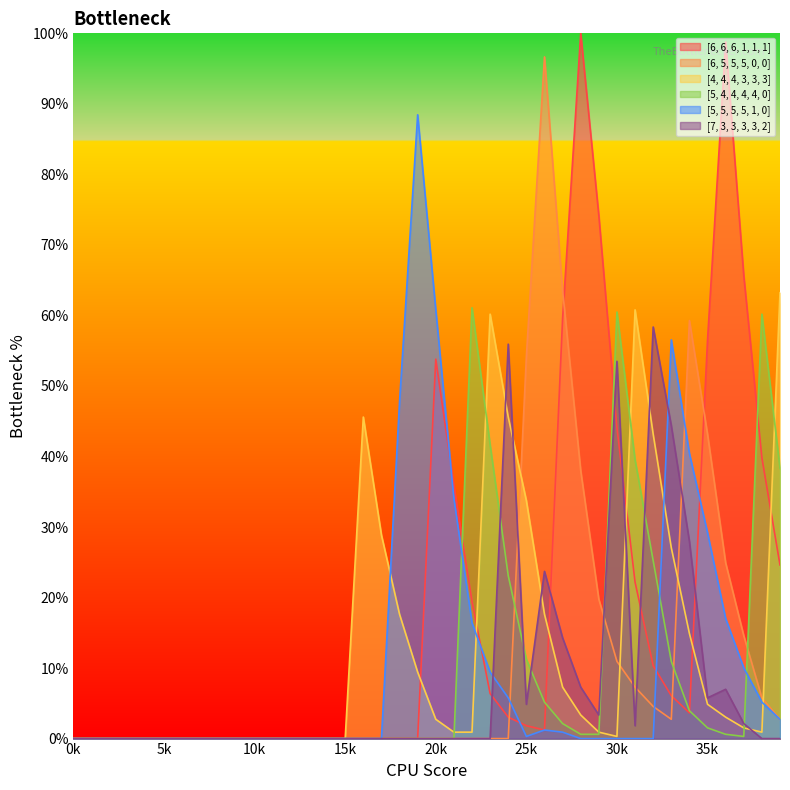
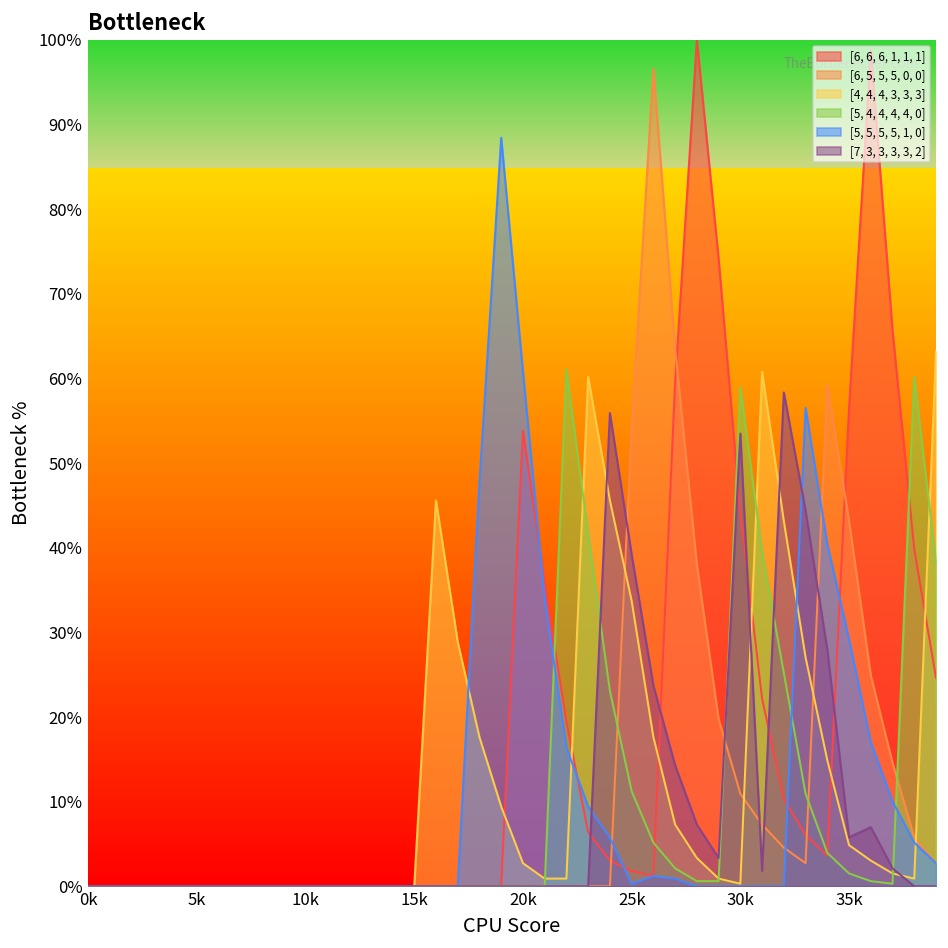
  {
    "[5, 4, 4, 4, 4, 0]": {
      "25k": "11%",
-     "30k": "60%",
+     "30k": "59%",
      "35k": "2%"
    },
    "[5, 5, 5, 5, 1, 0]": {
      "20k": "61%",
      "25k": "0%",
      "35k": "29%"
    },
    "[7, 3, 3, 3, 3, 2]": {
-     "25k": "5%",
+     "25k": "39%",
      "30k": "53%",
      "35k": "6%"
    }
  }
